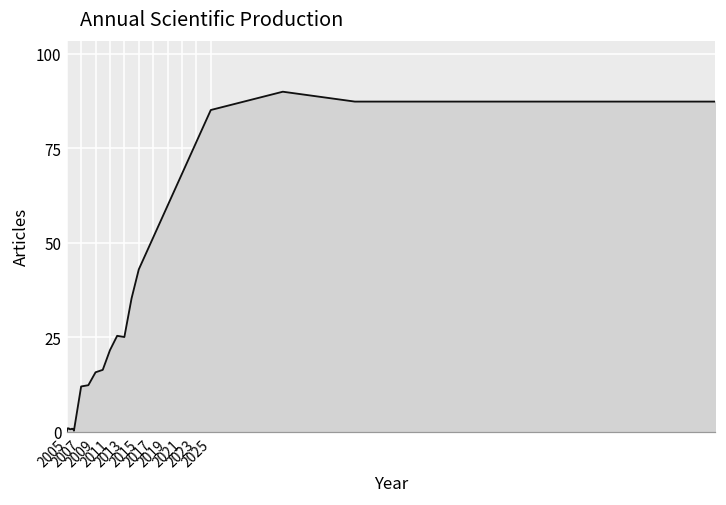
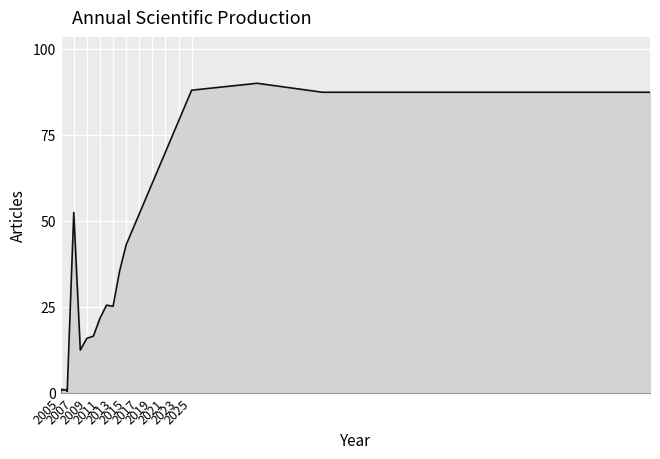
  {
    "2005": 0,
-   "2007": 12,
+   "2007": 52,
    "2009": 16,
    "2011": 22,
    "2013": 25,
    "2015": 43,
-   "2025": 85
+   "2025": 88
  }
